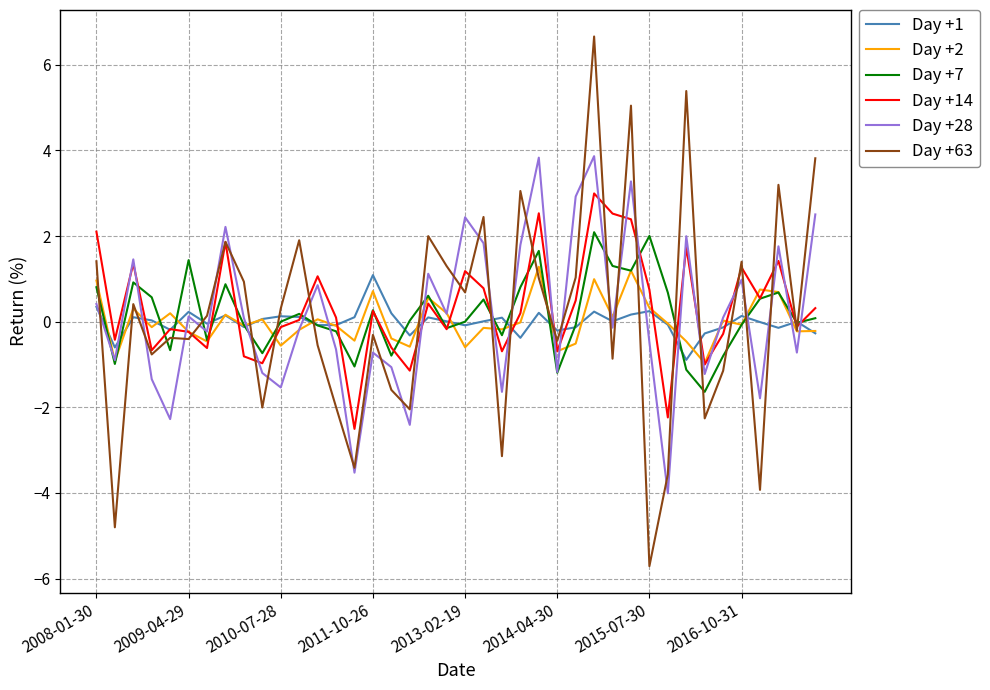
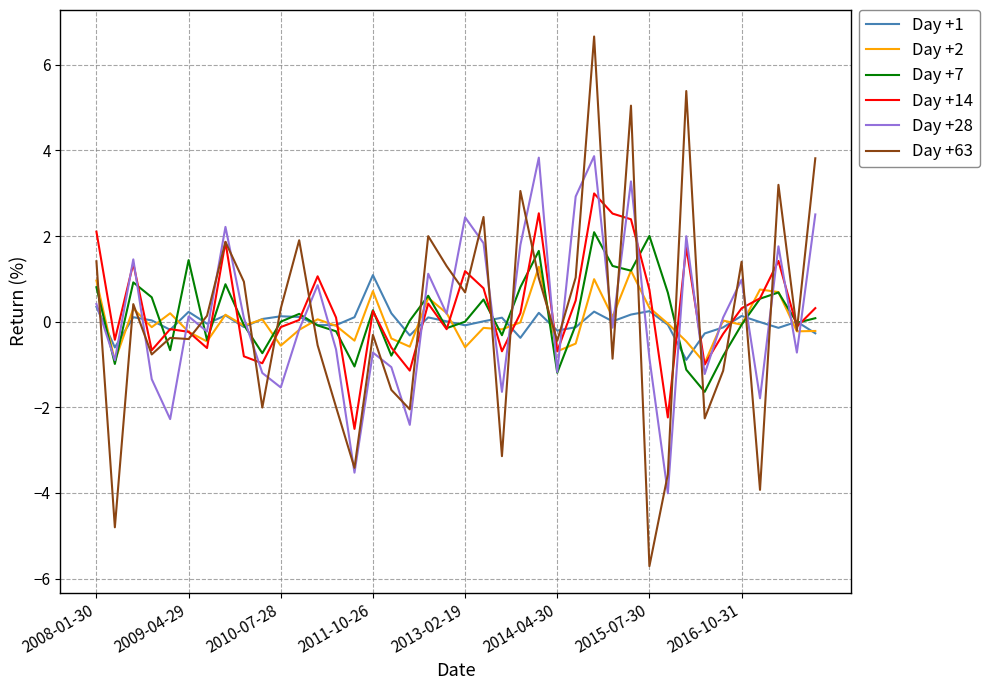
  {
    "Day +1": {
      "2008-01-30": 0.3,
      "2009-04-29": 0.2,
      "2010-07-28": 0.1,
      "2011-10-26": 1.1,
      "2013-02-19": -0.1,
      "2014-04-30": -0.2,
      "2015-07-30": 0.2,
      "2016-10-31": 0.1
    },
    "Day +2": {
      "2008-01-30": 1.0,
      "2010-07-28": -0.6,
      "2011-10-26": 0.7,
      "2013-02-19": -0.6,
      "2015-07-30": 0.3
    },
    "Day +7": {
      "2008-01-30": 0.8,
      "2009-04-29": 1.4,
      "2010-07-28": 0.0,
      "2013-02-19": 0.0,
      "2015-07-30": 2.0
    },
    "Day +14": {
      "2008-01-30": 2.1,
      "2010-07-28": -0.1,
      "2013-02-19": 1.2,
      "2015-07-30": 0.7,
-     "2016-10-31": 1.3
+     "2016-10-31": 0.3
    },
    "Day +28": {
      "2008-01-30": 0.4,
      "2009-04-29": 0.1,
      "2010-07-28": -1.5,
      "2011-10-26": -0.7,
      "2013-02-19": 2.4,
-     "2015-07-30": -0.5,
+     "2015-07-30": -0.9,
      "2016-10-31": 1.0
    },
    "Day +63": {
      "2008-01-30": 1.4,
      "2009-04-29": -0.4,
      "2010-07-28": 0.3,
      "2011-10-26": -0.3,
      "2013-02-19": 0.7,
      "2014-04-30": -0.4,
      "2015-07-30": -5.7,
      "2016-10-31": 1.4
    }
  }
